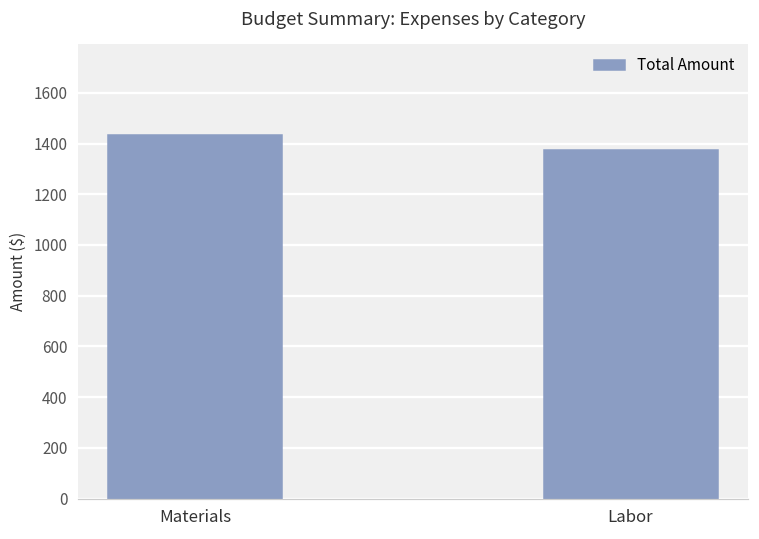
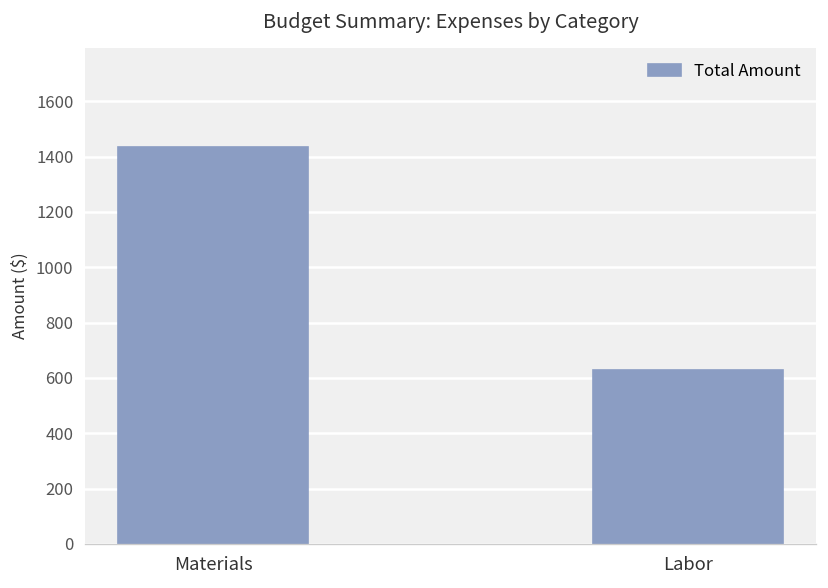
  {
    "Materials": 1440,
-   "Labor": 1380
+   "Labor": 630
  }
